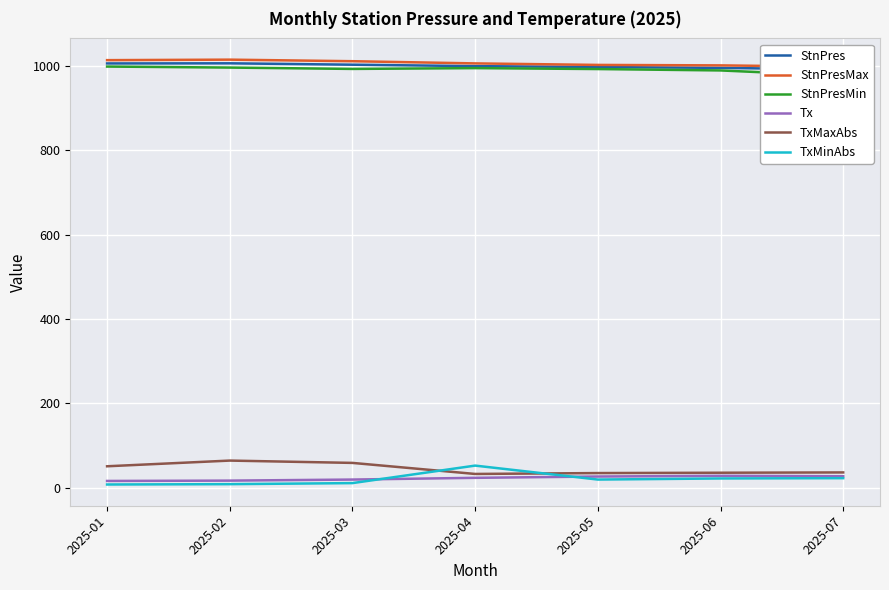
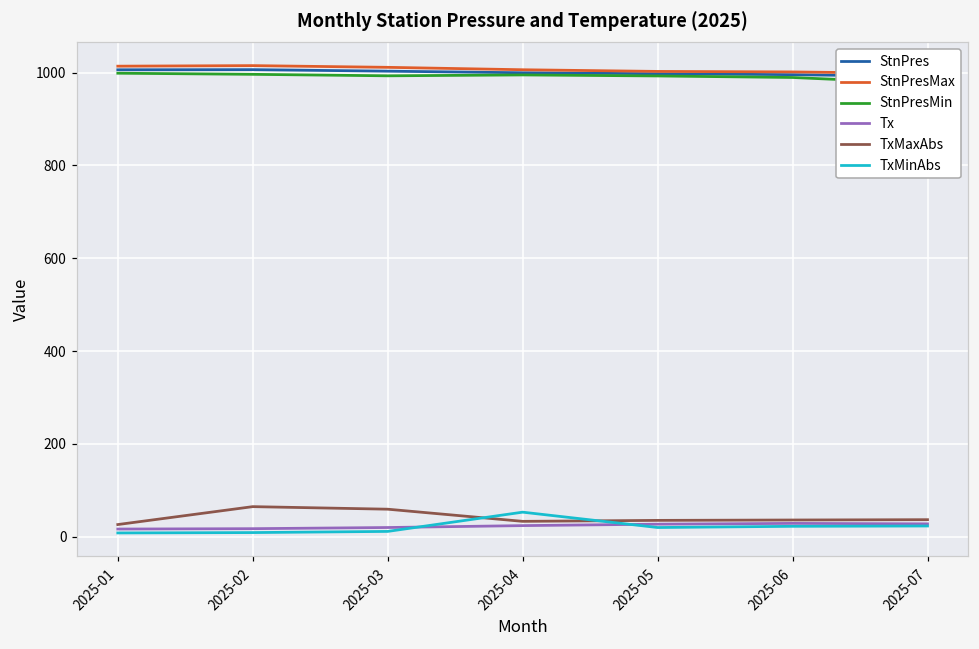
  {
    "StnPres": {
      "2025-01": 1010,
      "2025-02": 1010,
      "2025-03": 1000
    },
    "StnPresMax": {
      "2025-01": 1010,
      "2025-02": 1020,
      "2025-03": 1010,
      "2025-04": 1010
    },
    "StnPresMin": {
      "2025-01": 1000,
      "2025-02": 1000,
      "2025-03": 990
    },
    "Tx": {
      "2025-01": 20,
      "2025-02": 20,
      "2025-03": 20,
      "2025-04": 20,
      "2025-05": 30,
      "2025-06": 30
    },
    "TxMaxAbs": {
-     "2025-01": 50,
+     "2025-01": 30,
      "2025-02": 60,
      "2025-03": 60,
      "2025-04": 30,
      "2025-05": 40,
      "2025-06": 40,
      "2025-07": 40
    },
    "TxMinAbs": {
      "2025-01": 10,
      "2025-02": 10,
      "2025-03": 10,
      "2025-04": 50,
      "2025-05": 20,
      "2025-06": 20
    }
  }
